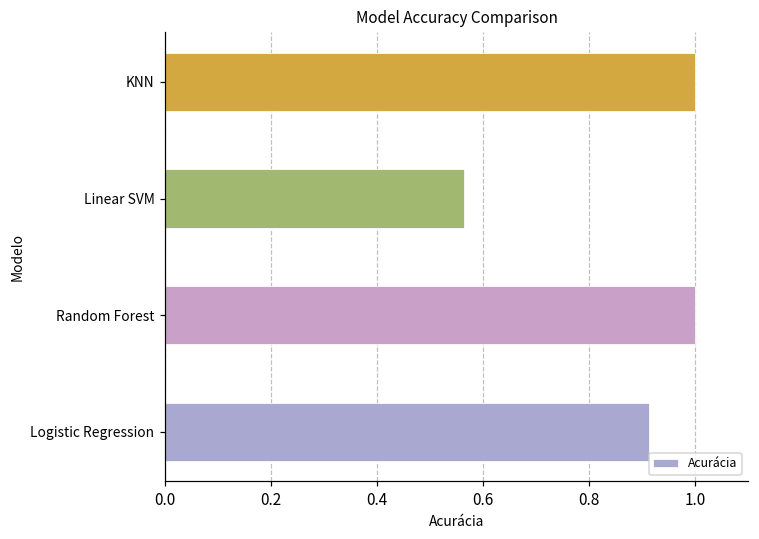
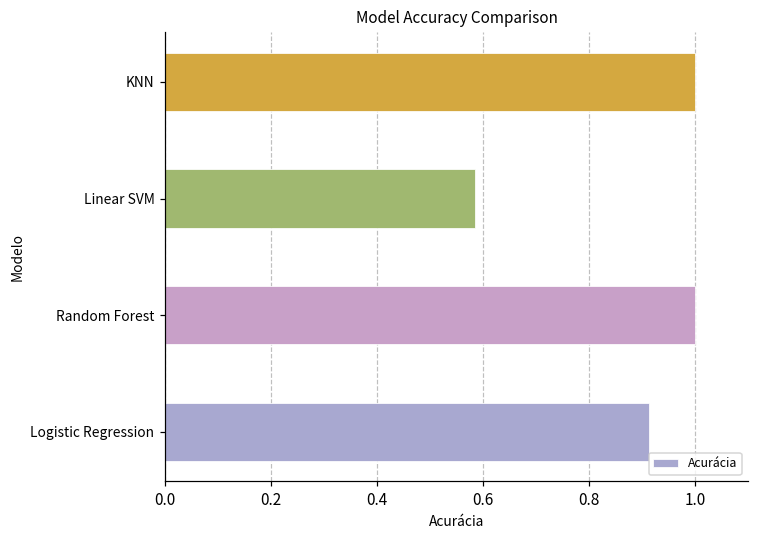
  {
    "KNN": 1.00,
-   "Linear SVM": 0.56,
+   "Linear SVM": 0.58,
    "Random Forest": 1.00,
    "Logistic Regression": 0.91
  }
